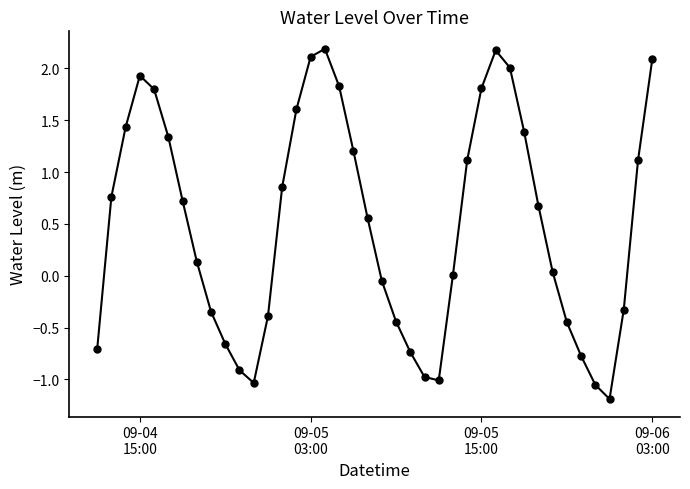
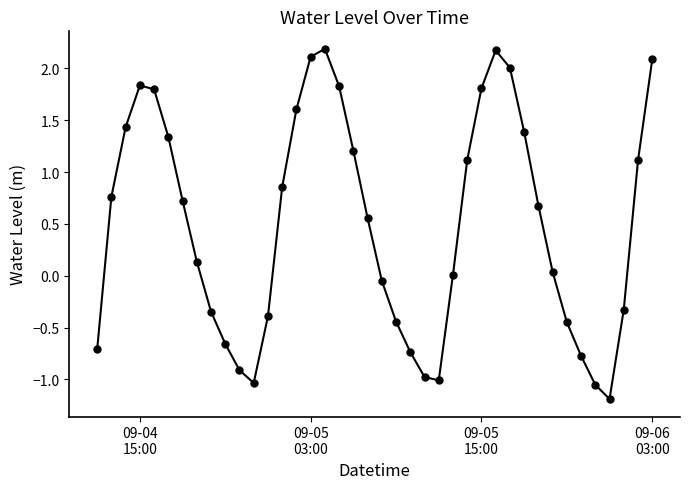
  {
-   "09-04 15:00": 1.93,
+   "09-04 15:00": 1.83,
    "09-05 03:00": 2.11,
    "09-05 15:00": 1.81,
    "09-06 03:00": 2.09
  }
